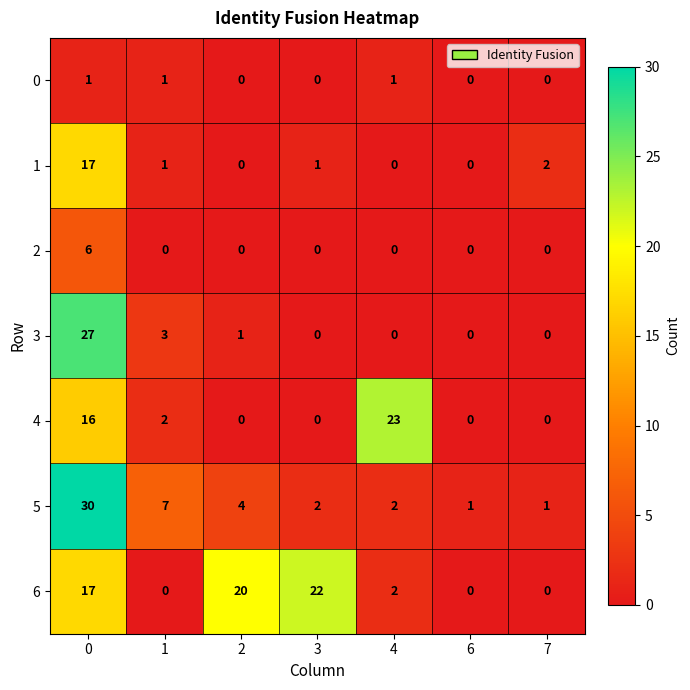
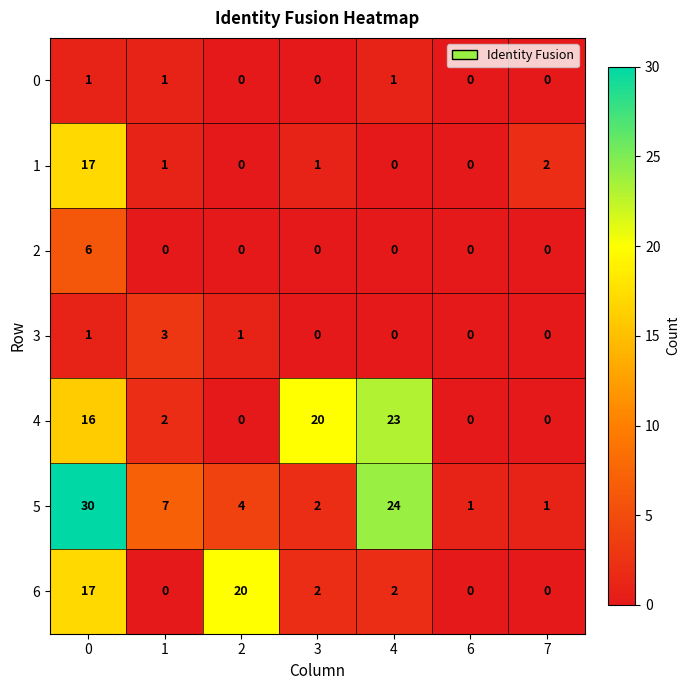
  {
    "0": {
      "0": 1,
      "1": 1,
      "2": 0,
      "3": 0,
      "4": 1,
      "6": 0,
      "7": 0
    },
    "1": {
      "0": 17,
      "1": 1,
      "2": 0,
      "3": 1,
      "4": 0,
      "6": 0,
      "7": 2
    },
    "2": {
      "0": 6,
      "1": 0,
      "2": 0,
      "3": 0,
      "4": 0,
      "6": 0,
      "7": 0
    },
    "3": {
-     "0": 27,
+     "0": 1,
      "1": 3,
      "2": 1,
      "3": 0,
      "4": 0,
      "6": 0,
      "7": 0
    },
    "4": {
      "0": 16,
      "1": 2,
      "2": 0,
-     "3": 0,
+     "3": 20,
      "4": 23,
      "6": 0,
      "7": 0
    },
    "5": {
      "0": 30,
      "1": 7,
      "2": 4,
      "3": 2,
-     "4": 2,
+     "4": 24,
      "6": 1,
      "7": 1
    },
    "6": {
      "0": 17,
      "1": 0,
      "2": 20,
-     "3": 22,
+     "3": 2,
      "4": 2,
      "6": 0,
      "7": 0
    }
  }
